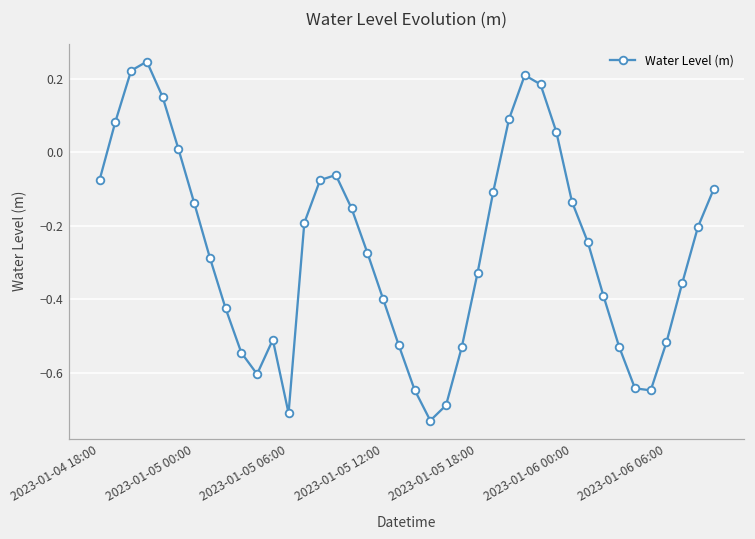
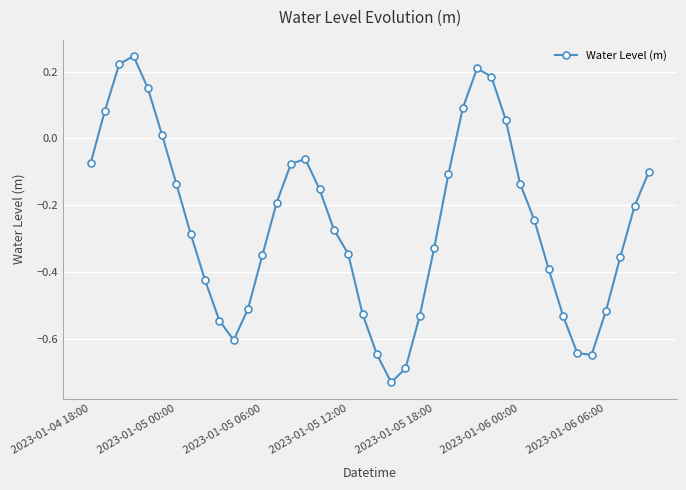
  {
    "2023-01-04 18:00": -0.07,
    "2023-01-05 00:00": -0.14,
-   "2023-01-05 06:00": -0.71,
-   "2023-01-05 12:00": -0.40,
+   "2023-01-05 06:00": -0.35,
+   "2023-01-05 12:00": -0.35,
    "2023-01-05 18:00": -0.33,
    "2023-01-06 00:00": -0.13,
    "2023-01-06 06:00": -0.52
  }
